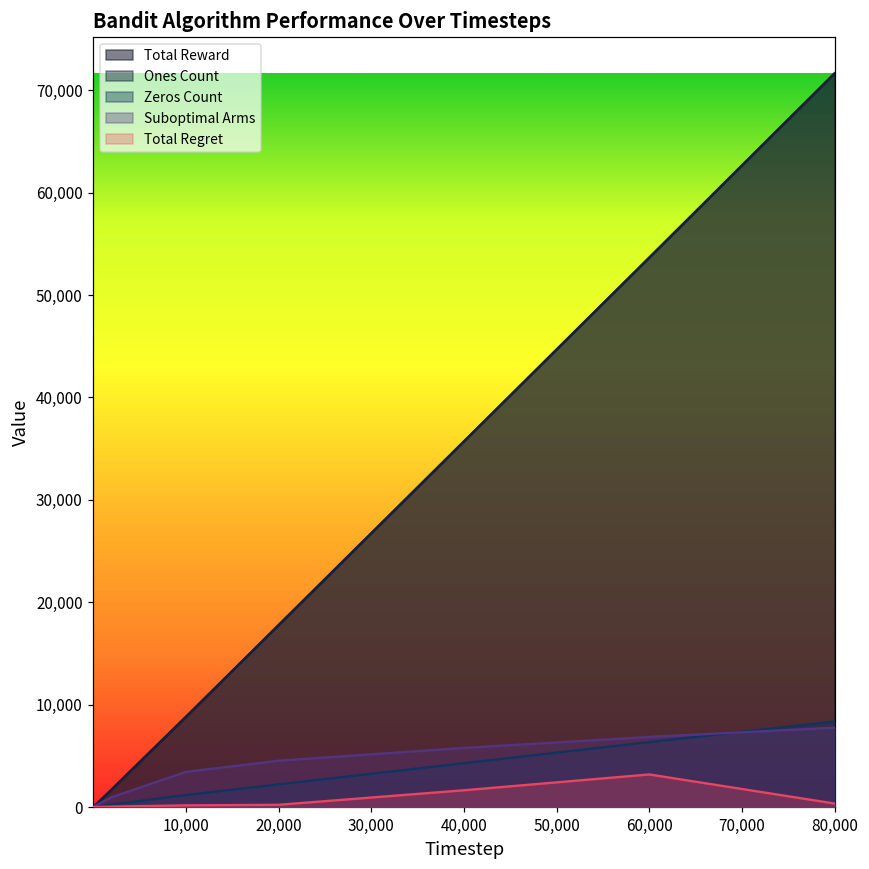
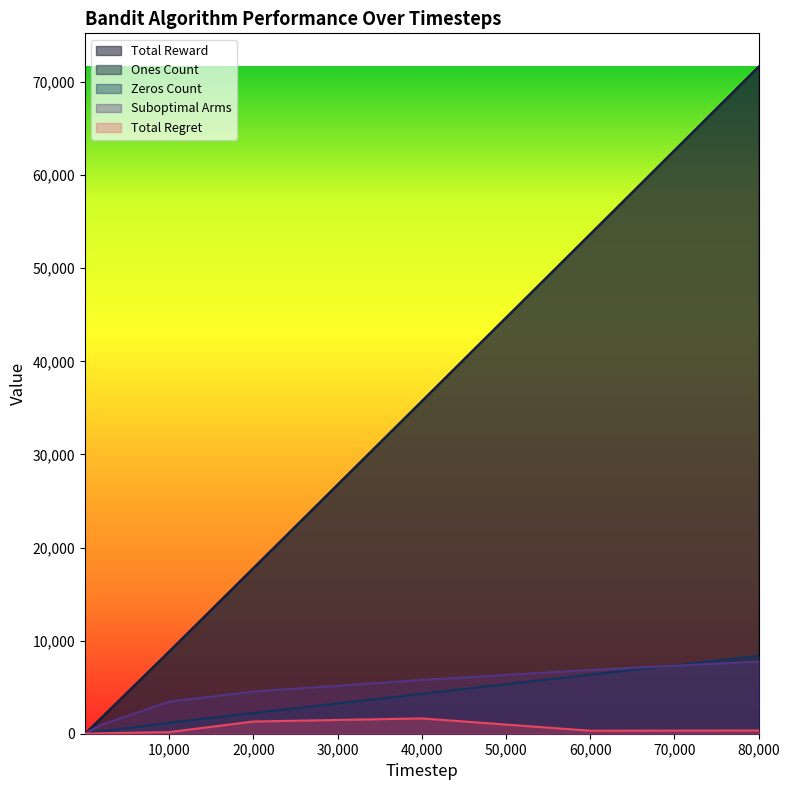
  {
    "Total Regret": {
      "10,000": "0",
-     "20,000": "0",
+     "20,000": "1,000",
      "40,000": "2,000",
-     "60,000": "3,000",
+     "60,000": "0",
      "80,000": "0"
    }
  }
